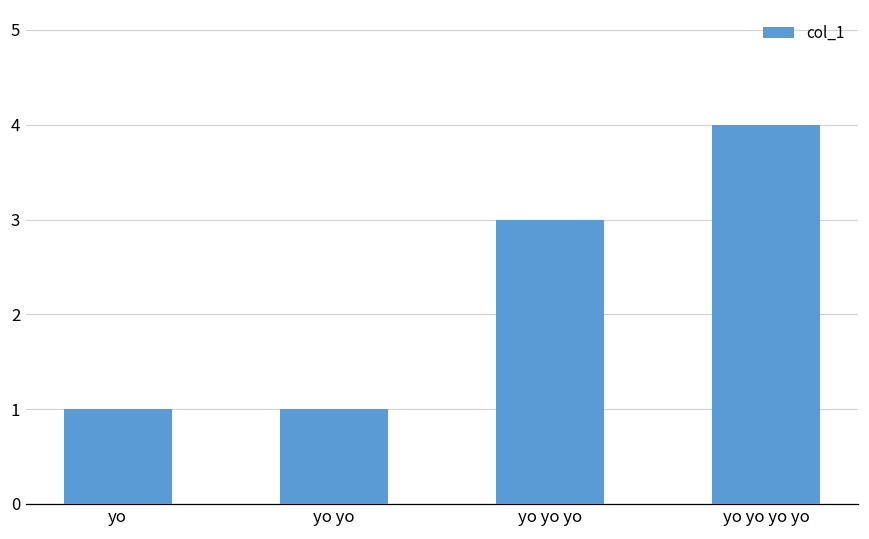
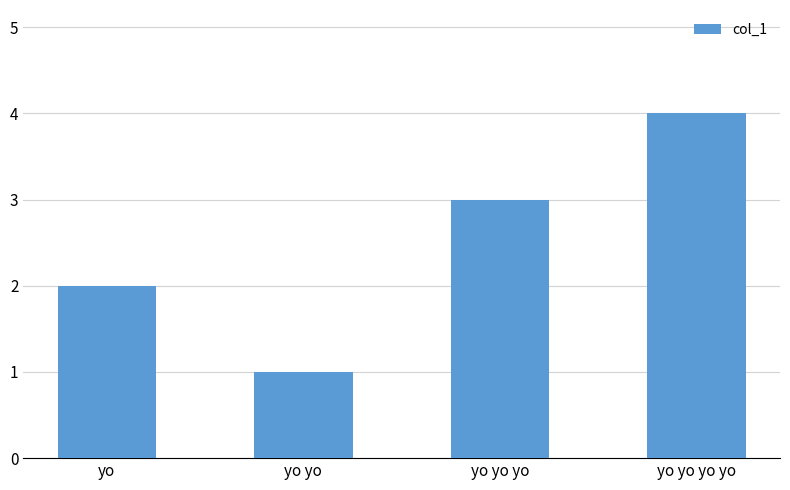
  {
-   "yo": 1,
+   "yo": 2,
    "yo yo": 1,
    "yo yo yo": 3,
    "yo yo yo yo": 4
  }
